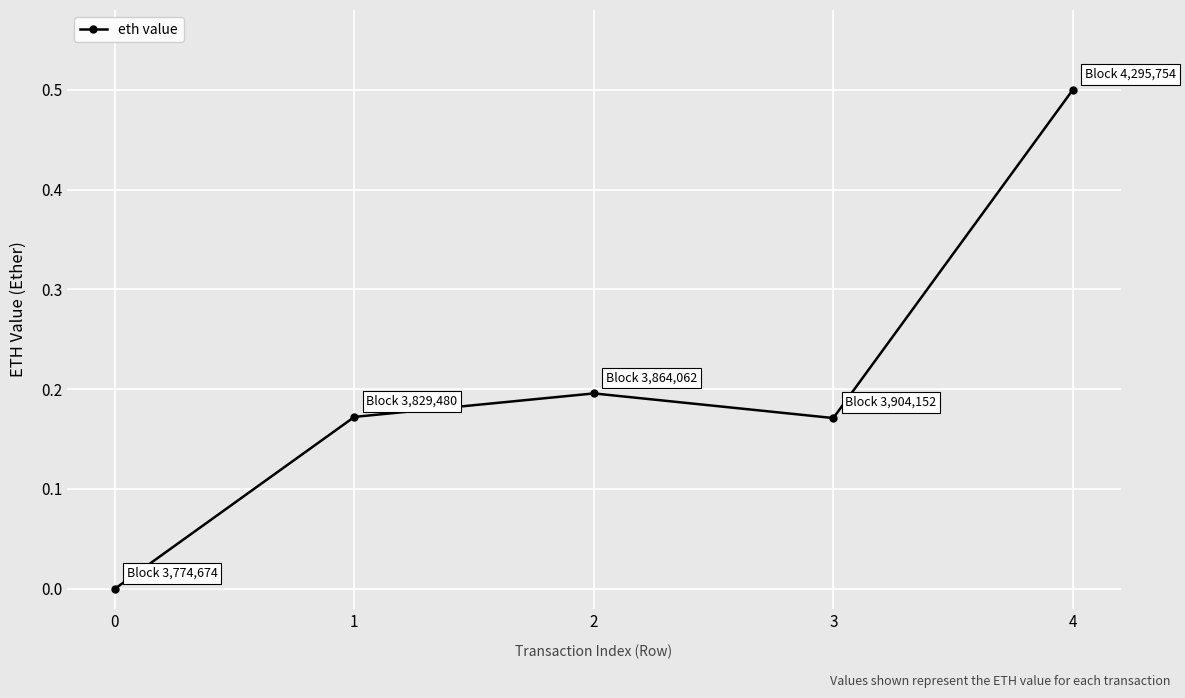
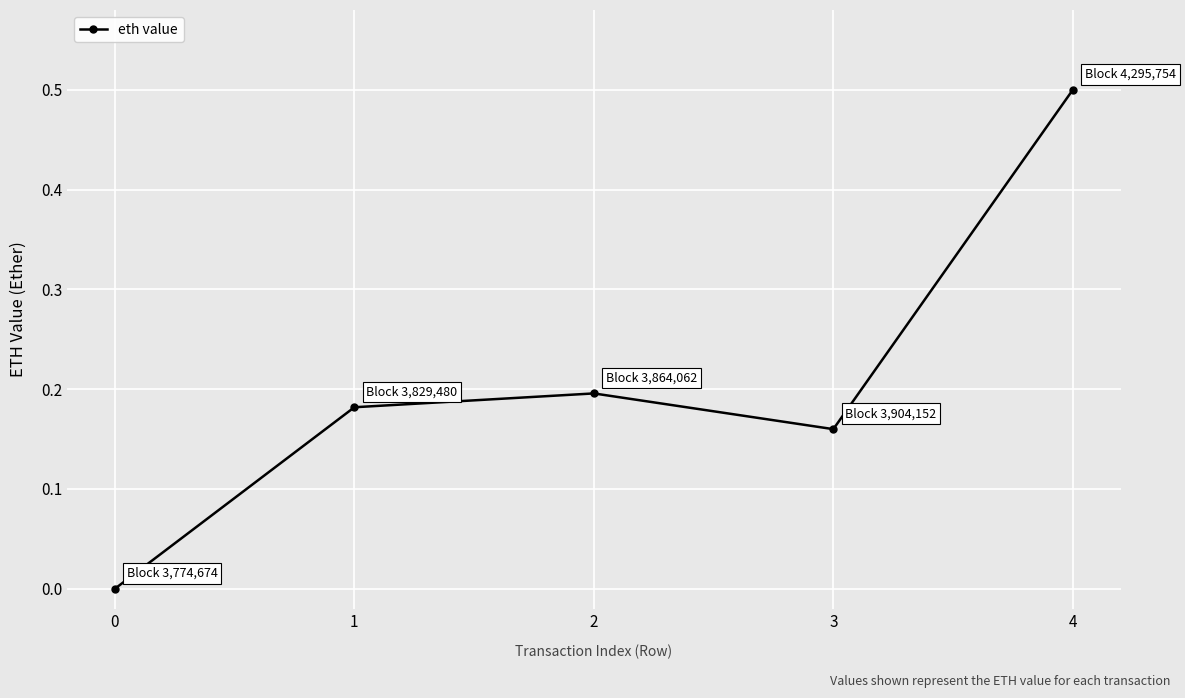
  {
-   "1": 0.17,
-   "3": 0.17
+   "1": 0.18,
+   "3": 0.16
  }
